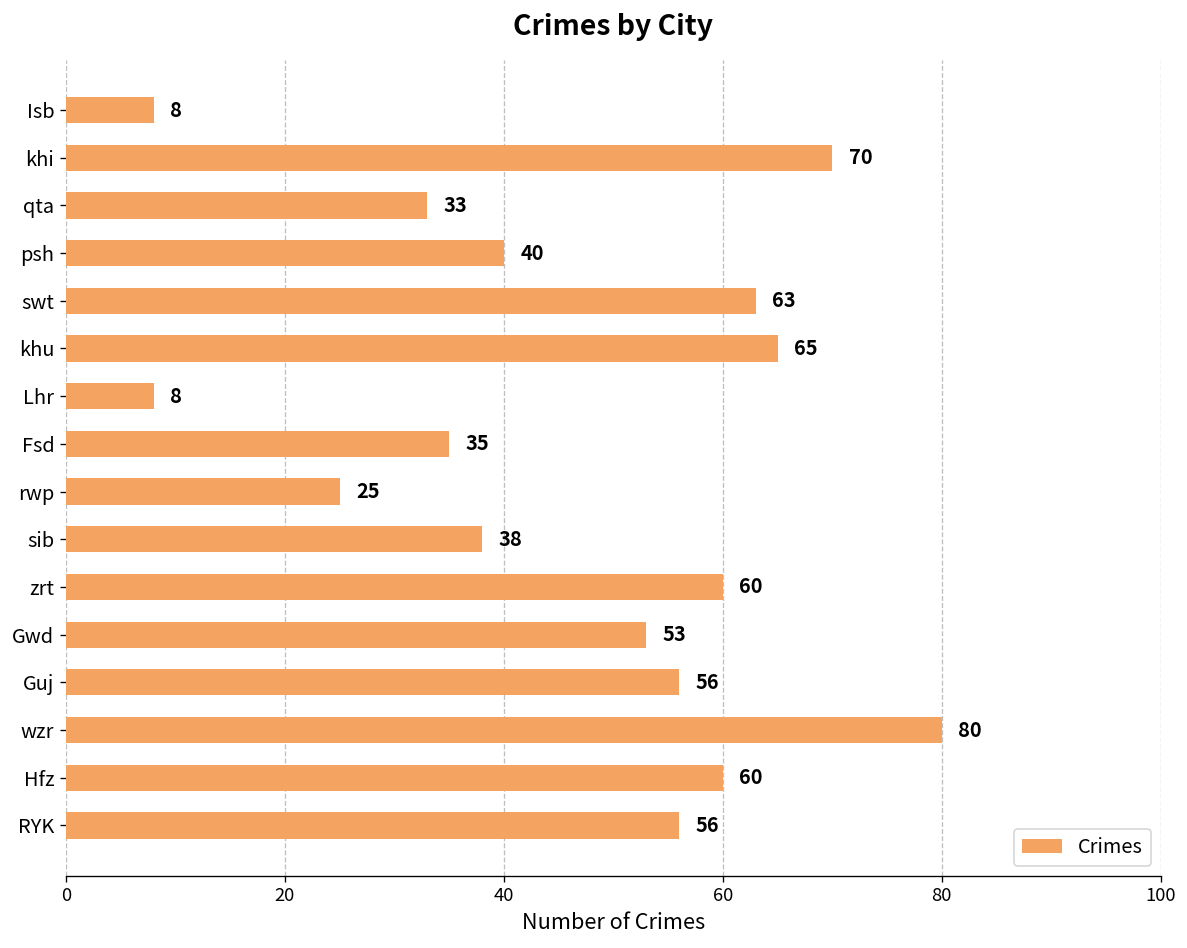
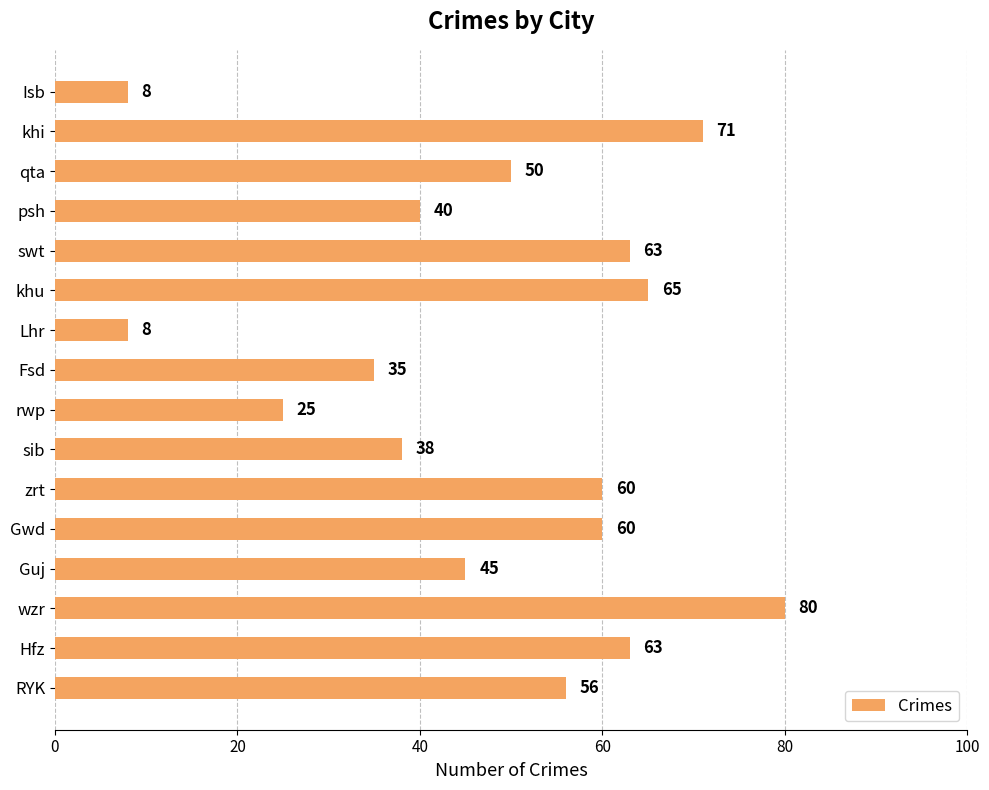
  {
    "Isb": 8,
-   "khi": 70,
-   "qta": 33,
+   "khi": 71,
+   "qta": 50,
    "psh": 40,
    "swt": 63,
    "khu": 65,
    "Lhr": 8,
    "Fsd": 35,
    "rwp": 25,
    "sib": 38,
    "zrt": 60,
-   "Gwd": 53,
-   "Guj": 56,
+   "Gwd": 60,
+   "Guj": 45,
    "wzr": 80,
-   "Hfz": 60,
+   "Hfz": 63,
    "RYK": 56
  }
